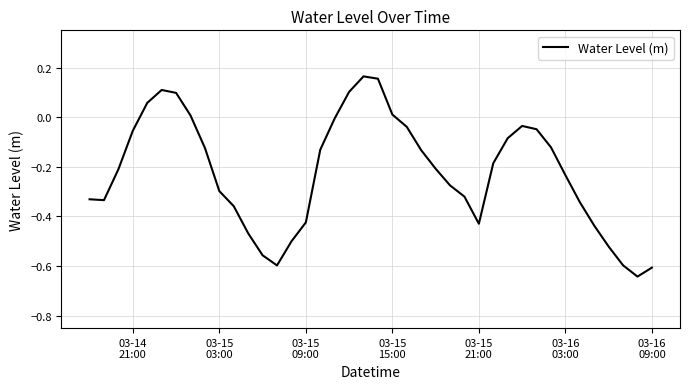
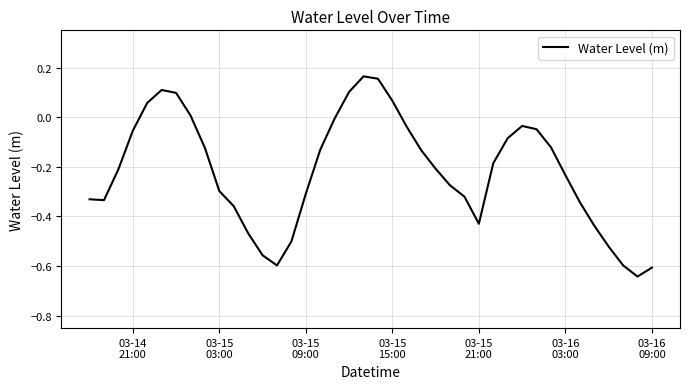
  {
    "03-14 21:00": -0.05,
    "03-15 03:00": -0.30,
-   "03-15 09:00": -0.42,
-   "03-15 15:00": 0.01,
+   "03-15 09:00": -0.31,
+   "03-15 15:00": 0.07,
    "03-15 21:00": -0.43,
    "03-16 03:00": -0.23,
    "03-16 09:00": -0.61
  }
